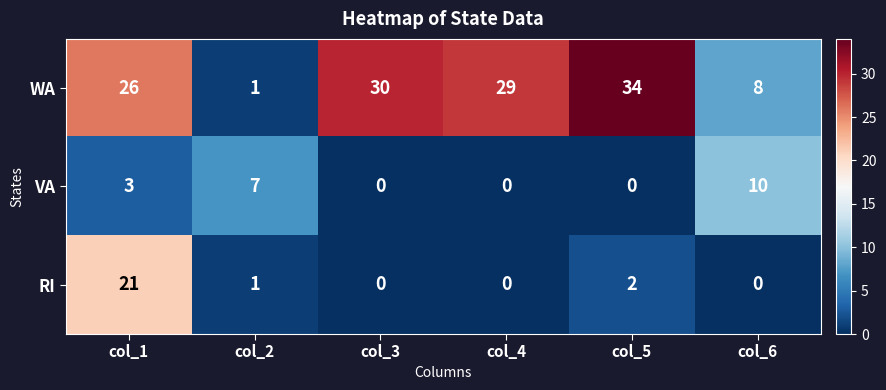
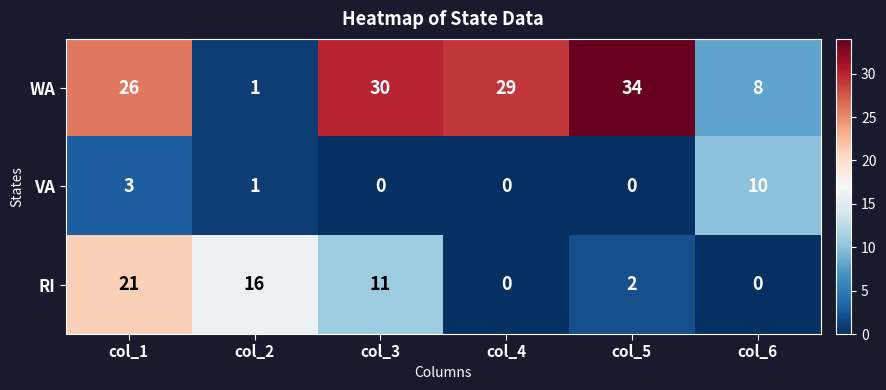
  {
    "WA": {
      "col_1": 26,
      "col_2": 1,
      "col_3": 30,
      "col_4": 29,
      "col_5": 34,
      "col_6": 8
    },
    "VA": {
      "col_1": 3,
-     "col_2": 7,
+     "col_2": 1,
      "col_3": 0,
      "col_4": 0,
      "col_5": 0,
      "col_6": 10
    },
    "RI": {
      "col_1": 21,
-     "col_2": 1,
-     "col_3": 0,
+     "col_2": 16,
+     "col_3": 11,
      "col_4": 0,
      "col_5": 2,
      "col_6": 0
    }
  }
